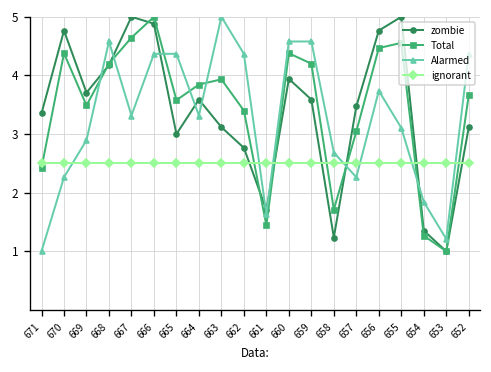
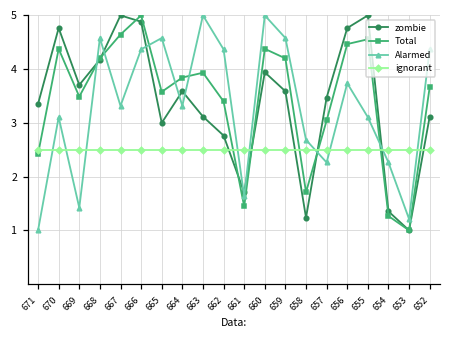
  {
    "Alarmed": {
      "671": 1.0,
-     "670": 2.3,
-     "669": 2.9,
+     "670": 3.1,
+     "669": 1.4,
      "668": 4.6,
      "667": 3.3,
      "666": 4.4,
-     "665": 4.4,
+     "665": 4.6,
      "664": 3.3,
      "663": 5.0,
      "662": 4.4,
      "661": 1.6,
-     "660": 4.6,
+     "660": 5.0,
      "659": 4.6,
      "658": 2.7,
      "657": 2.3,
      "656": 3.7,
      "655": 3.1,
-     "654": 1.8,
+     "654": 2.3,
      "653": 1.2
    },
    "ignorant": {
      "671": 2.5,
      "670": 2.5,
      "669": 2.5,
      "668": 2.5,
      "667": 2.5,
      "666": 2.5,
      "665": 2.5,
      "664": 2.5,
      "663": 2.5,
      "662": 2.5,
      "661": 2.5,
      "660": 2.5,
      "659": 2.5,
      "658": 2.5,
      "657": 2.5,
      "656": 2.5,
      "655": 2.5,
      "654": 2.5,
      "653": 2.5,
      "652": 2.5
    }
  }
